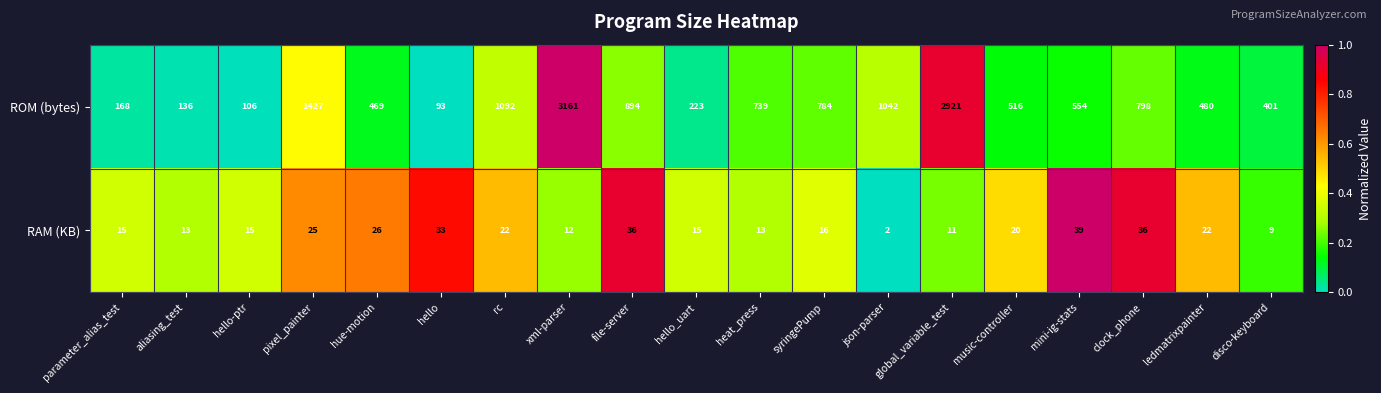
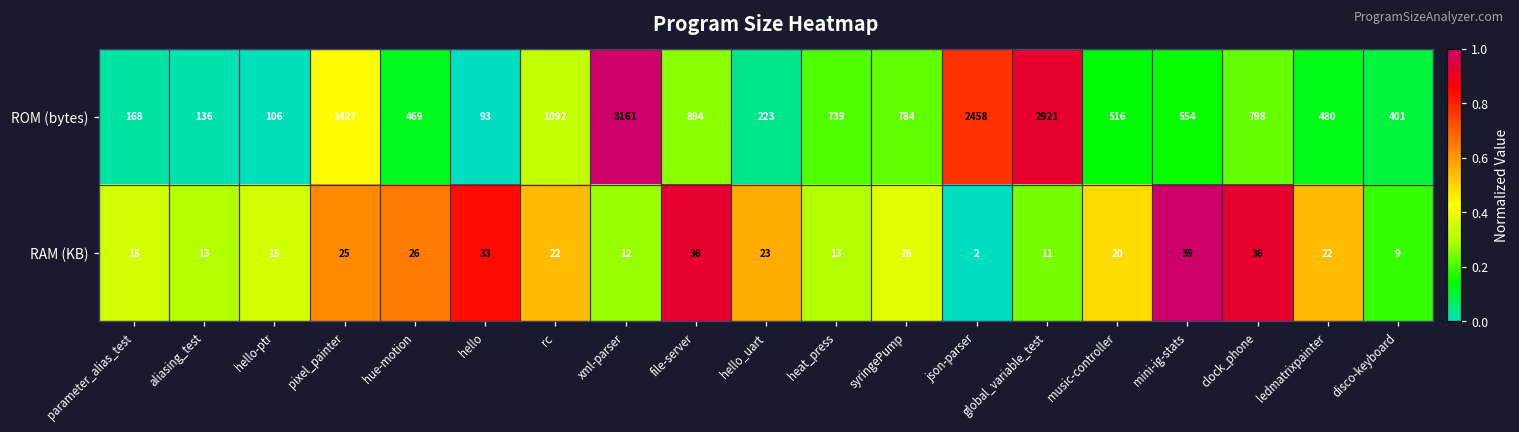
  {
    "ROM (bytes)": {
      "parameter_alias_test": 168,
      "aliasing_test": 136,
      "hello-ptr": 106,
      "pixel_painter": 1427,
      "hue-motion": 469,
      "hello": 93,
      "rc": 1092,
      "xml-parser": 3161,
      "file-server": 894,
      "hello_uart": 223,
      "heat_press": 739,
      "syringePump": 784,
-     "json-parser": 1042,
+     "json-parser": 2458,
      "global_variable_test": 2921,
      "music-controller": 516,
      "mini-ig-stats": 554,
      "clock_phone": 798,
      "ledmatrixpainter": 480,
      "disco-keyboard": 401
    },
    "RAM (KB)": {
      "parameter_alias_test": 15,
      "aliasing_test": 13,
      "hello-ptr": 15,
      "pixel_painter": 25,
      "hue-motion": 26,
      "hello": 33,
      "rc": 22,
      "xml-parser": 12,
      "file-server": 36,
-     "hello_uart": 15,
+     "hello_uart": 23,
      "heat_press": 13,
      "syringePump": 16,
      "json-parser": 2,
      "global_variable_test": 11,
      "music-controller": 20,
      "mini-ig-stats": 39,
      "clock_phone": 36,
      "ledmatrixpainter": 22,
      "disco-keyboard": 9
    }
  }
